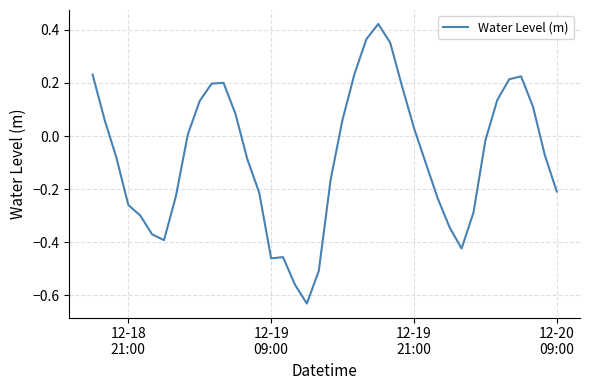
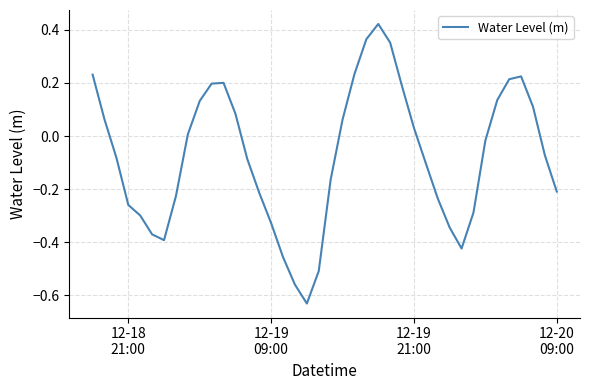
  {
    "12-18 21:00": -0.26,
-   "12-19 09:00": -0.46,
+   "12-19 09:00": -0.33,
    "12-19 21:00": 0.03,
    "12-20 09:00": -0.21
  }
